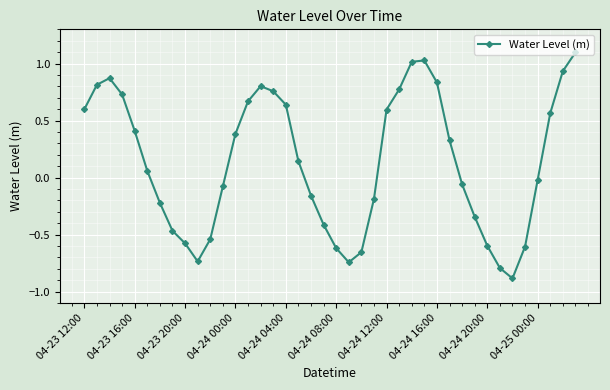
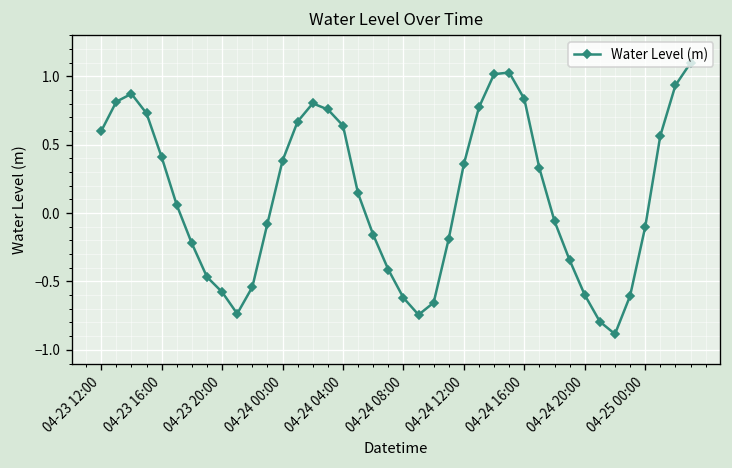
  {
    "04-23 12:00": 0.60,
    "04-23 16:00": 0.41,
    "04-23 20:00": -0.58,
    "04-24 00:00": 0.38,
    "04-24 04:00": 0.64,
    "04-24 08:00": -0.62,
-   "04-24 12:00": 0.60,
+   "04-24 12:00": 0.36,
    "04-24 16:00": 0.83,
    "04-24 20:00": -0.60,
-   "04-25 00:00": -0.02
+   "04-25 00:00": -0.10
  }
